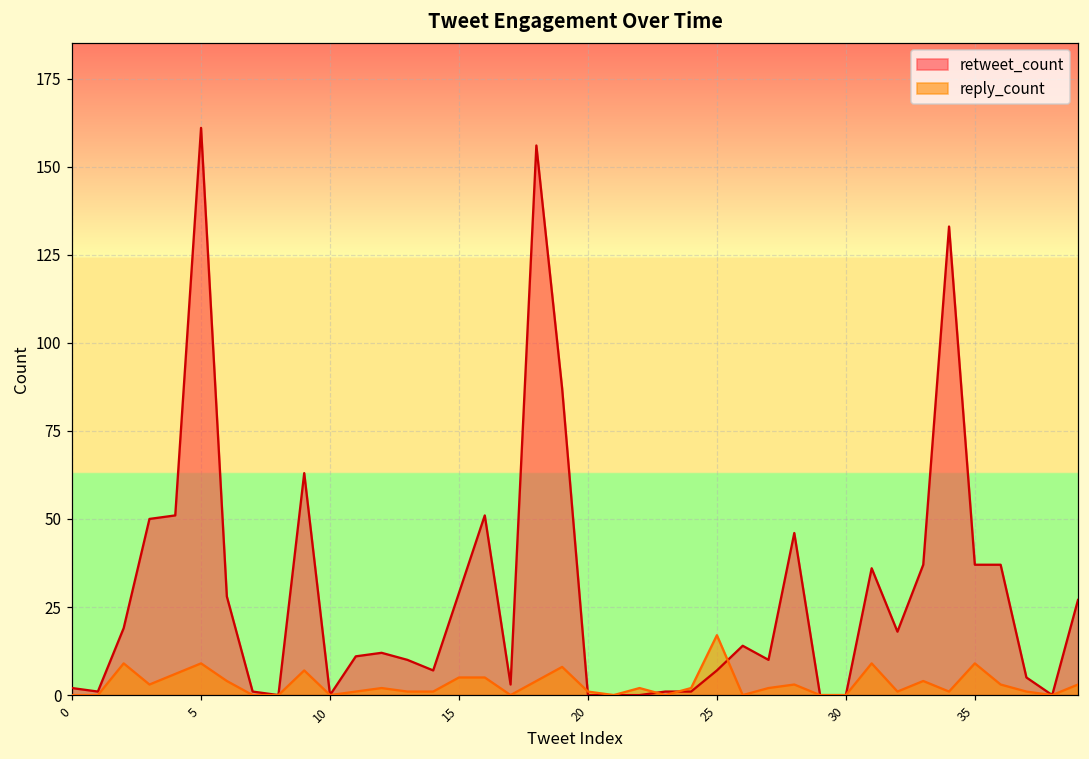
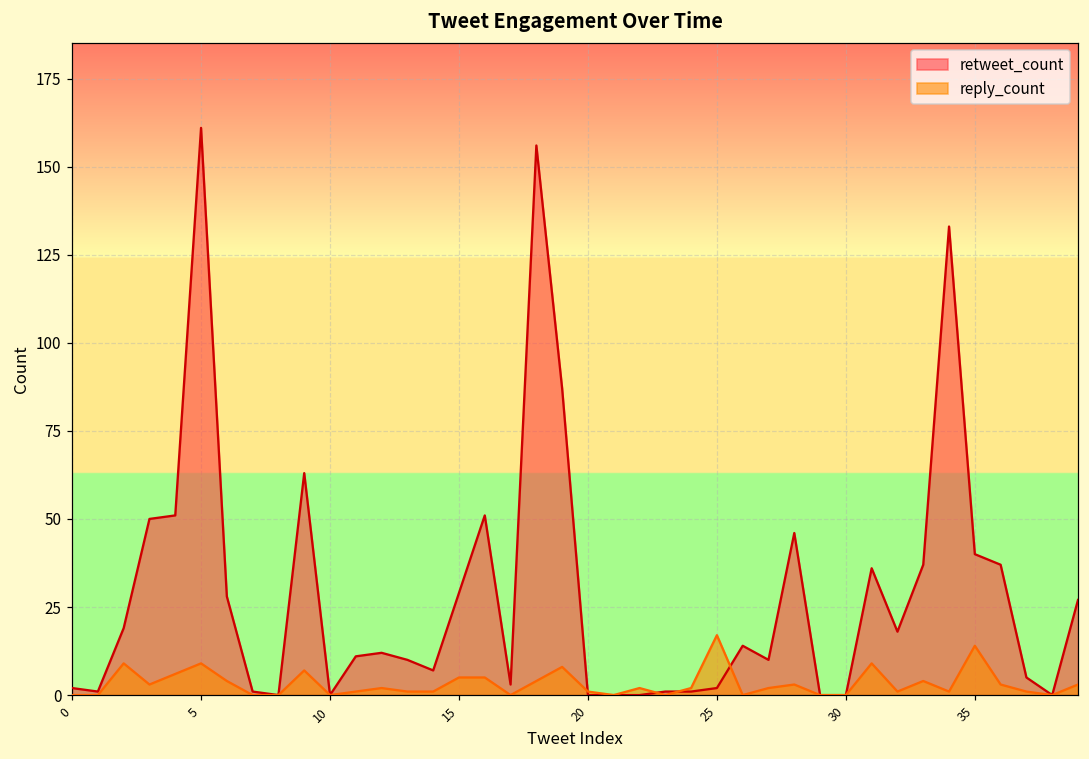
  {
    "retweet_count": {
      "0": 2,
      "5": 161,
      "15": 29,
      "20": 0,
-     "25": 7,
-     "35": 37
+     "25": 2,
+     "35": 40
    },
    "reply_count": {
      "0": 0,
      "5": 9,
      "15": 5,
      "20": 1,
      "25": 17,
-     "35": 9
+     "35": 14
    }
  }
